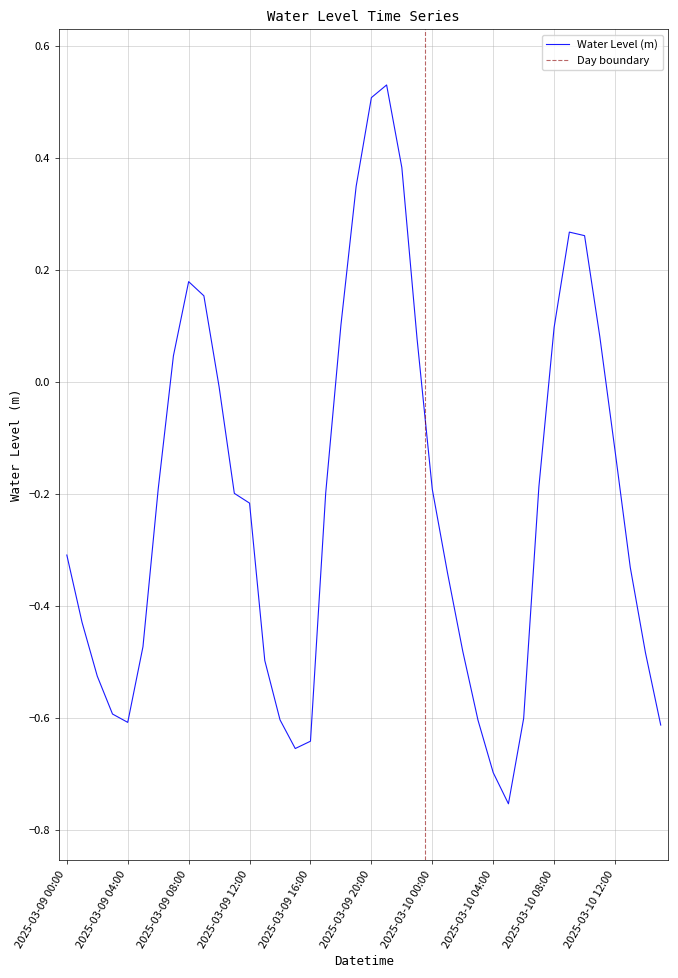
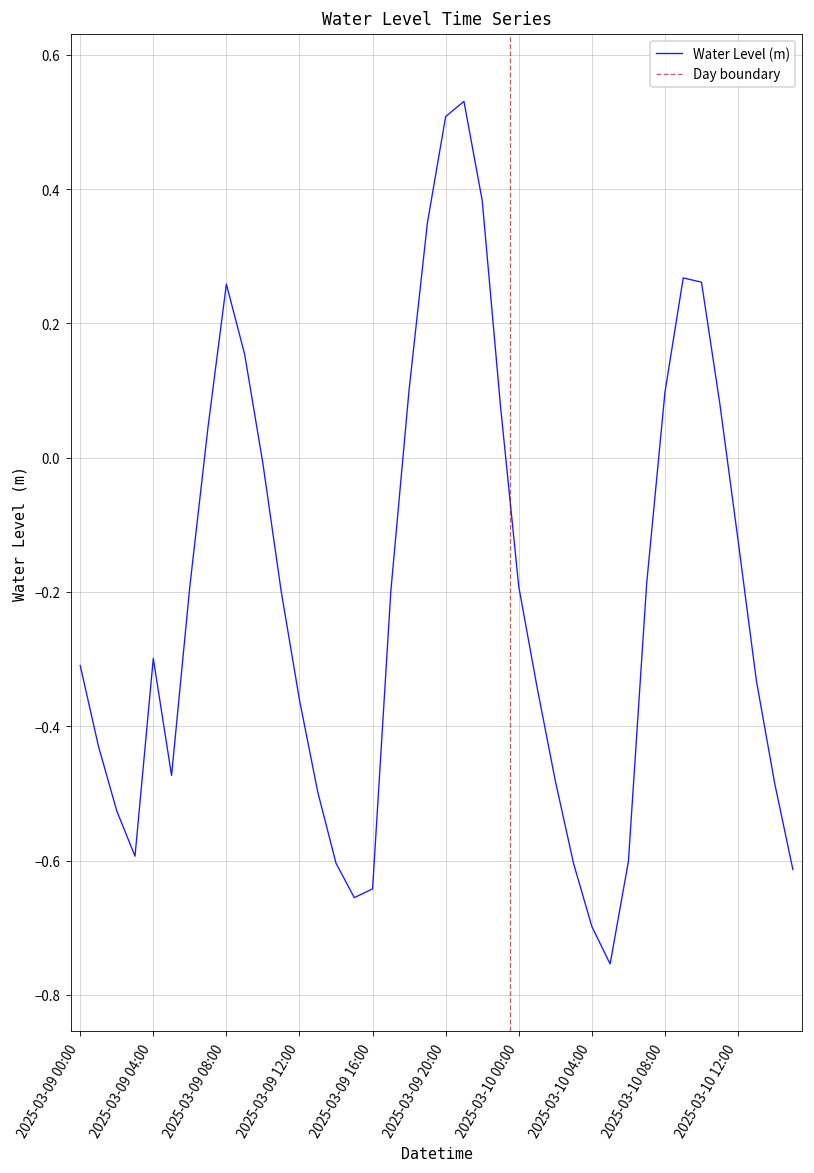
  {
    "2025-03-09 00:00": -0.31,
-   "2025-03-09 04:00": -0.61,
-   "2025-03-09 08:00": 0.18,
-   "2025-03-09 12:00": -0.22,
+   "2025-03-09 04:00": -0.30,
+   "2025-03-09 08:00": 0.26,
+   "2025-03-09 12:00": -0.36,
    "2025-03-09 16:00": -0.64,
    "2025-03-09 20:00": 0.51,
    "2025-03-10 00:00": -0.19,
    "2025-03-10 04:00": -0.70,
    "2025-03-10 08:00": 0.10,
    "2025-03-10 12:00": -0.12
  }
